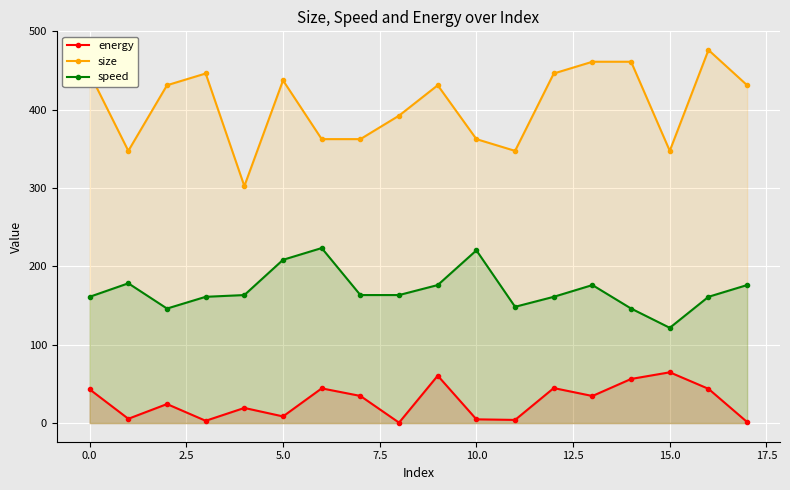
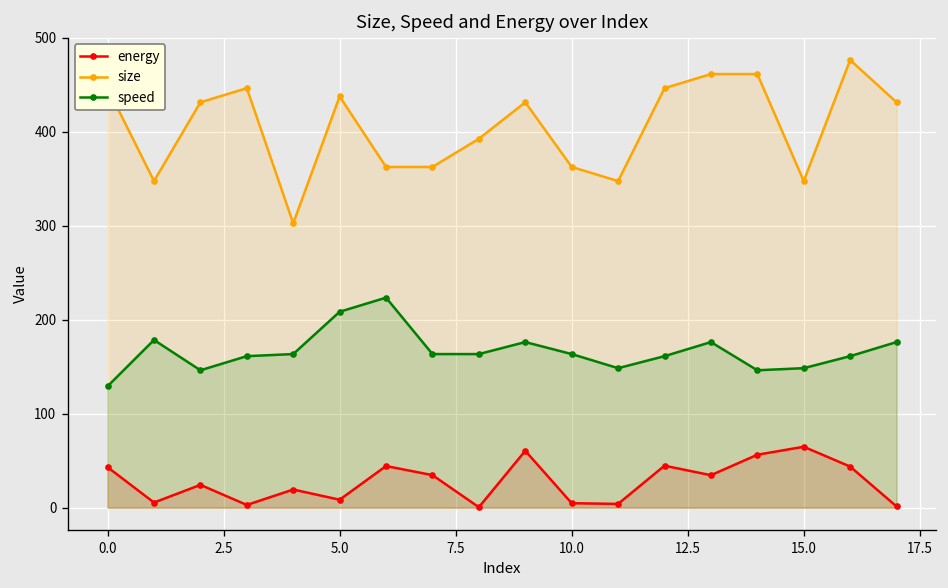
  {
    "energy": {
      "0.0": 40,
      "5.0": 10,
      "10.0": 0,
      "15.0": 60
    },
    "size": {
      "5.0": 440,
      "10.0": 360,
      "15.0": 350
    },
    "speed": {
-     "0.0": 160,
+     "0.0": 130,
      "5.0": 210,
-     "10.0": 220,
-     "15.0": 120
+     "10.0": 160,
+     "15.0": 150
    }
  }
